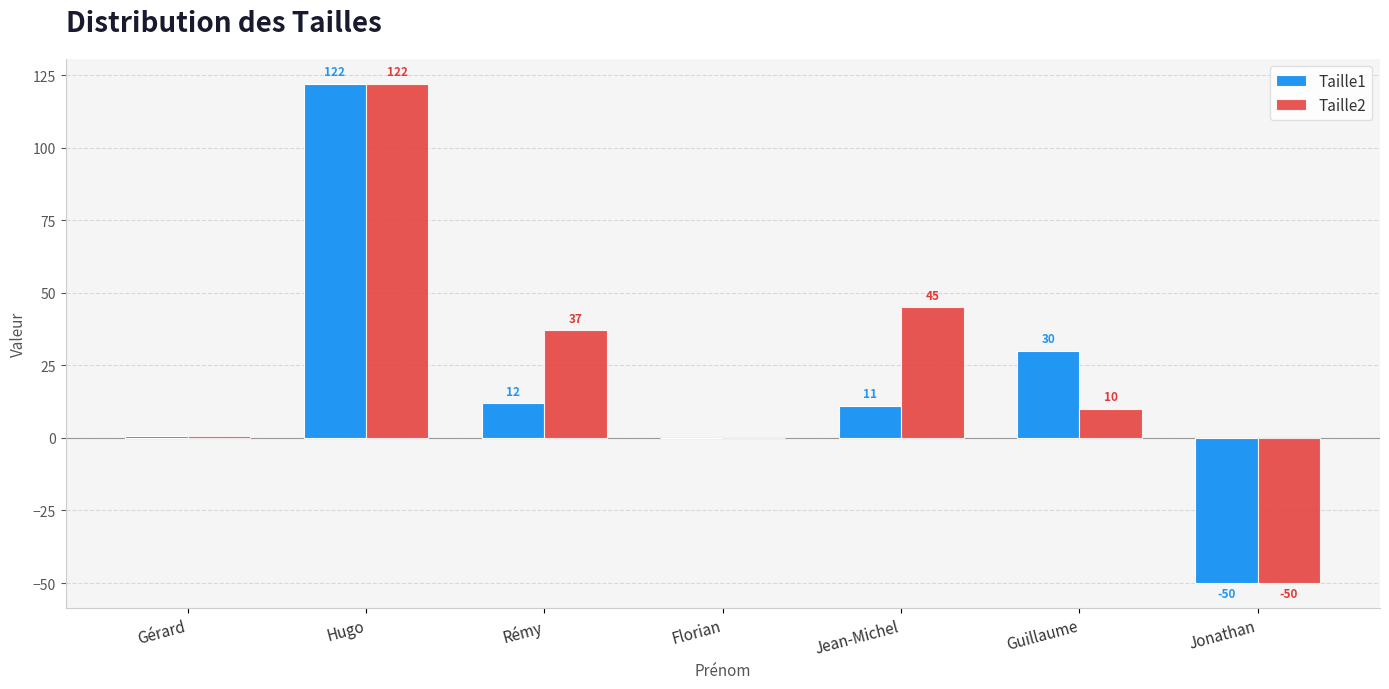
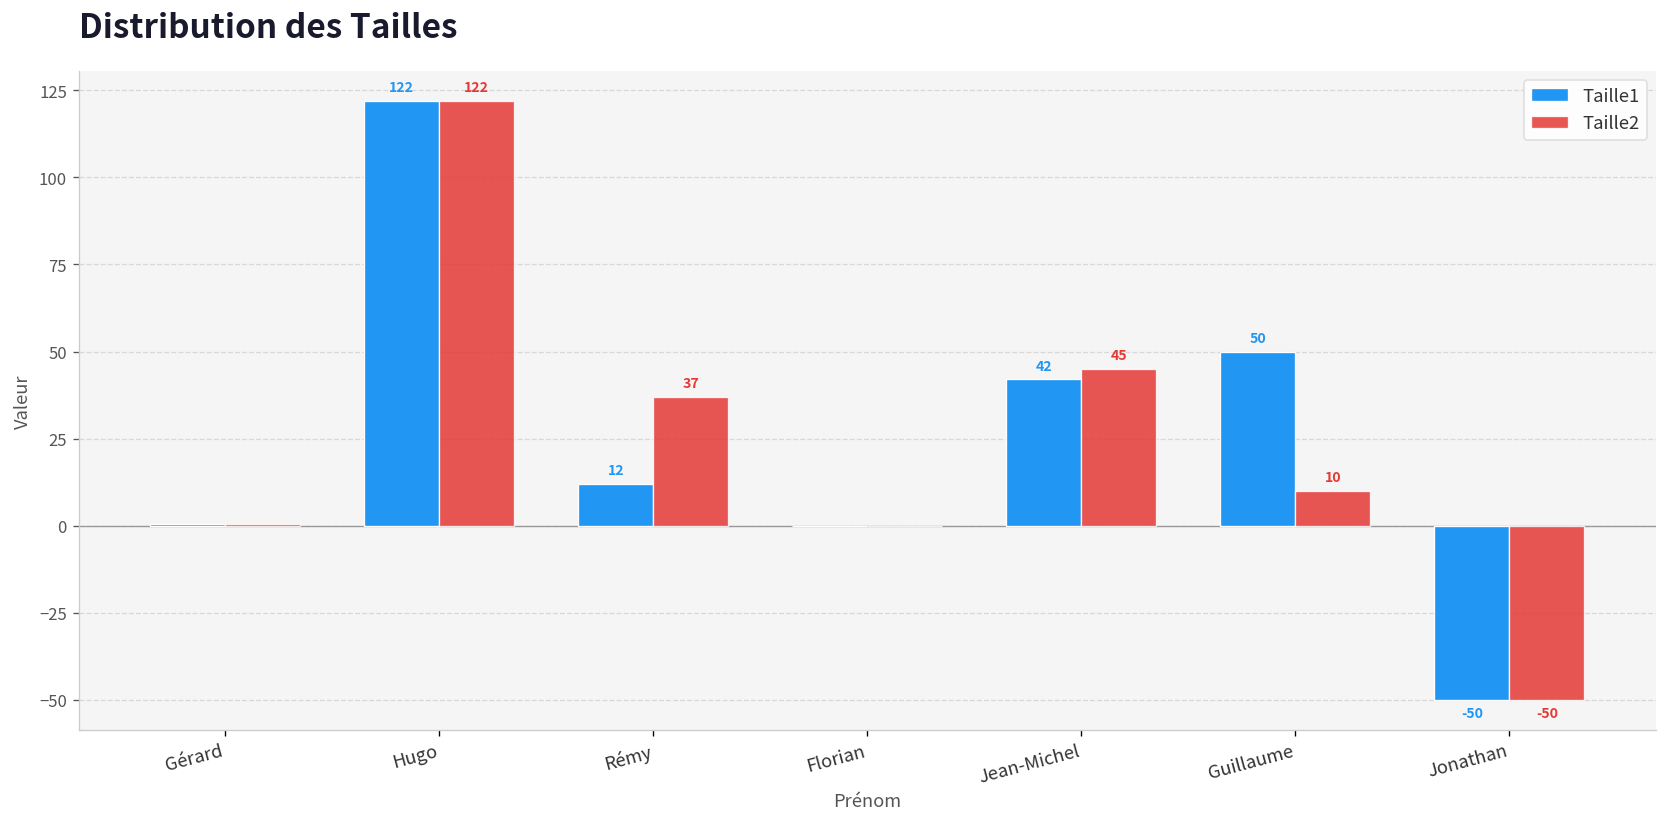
  {
    "Taille1": {
      "Hugo": 122,
      "Rémy": 12,
-     "Jean-Michel": 11,
-     "Guillaume": 30,
+     "Jean-Michel": 42,
+     "Guillaume": 50,
      "Jonathan": -50
    },
    "Taille2": {
      "Hugo": 122,
      "Rémy": 37,
      "Jean-Michel": 45,
      "Guillaume": 10,
      "Jonathan": -50
    }
  }
